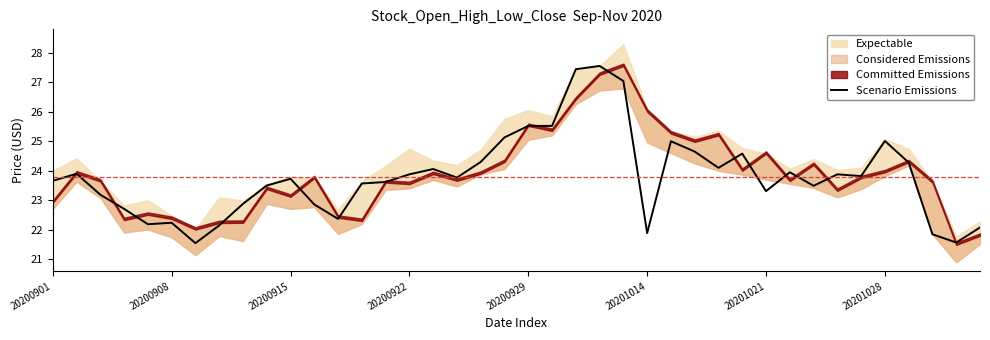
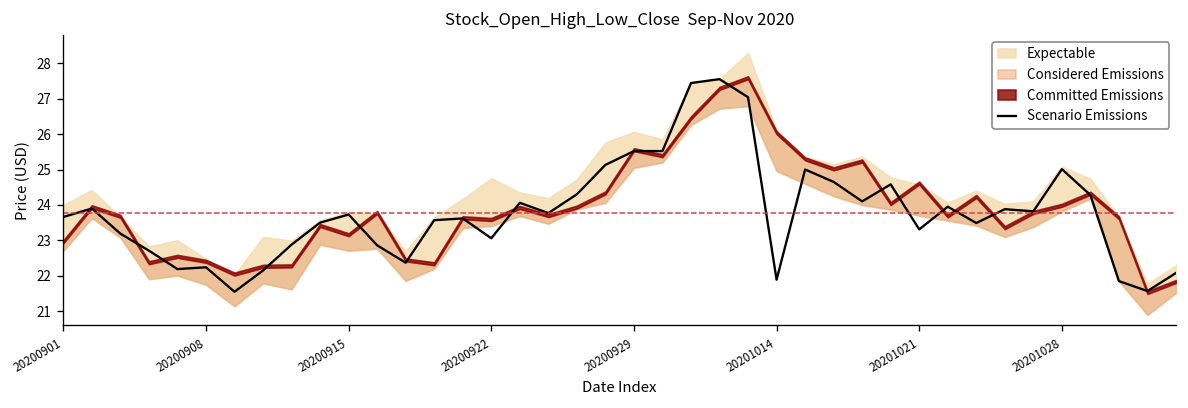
  {
    "Scenario Emissions": {
      "20200901": 23.7,
      "20200908": 22.2,
-     "20200922": 23.9,
+     "20200922": 23.1,
      "20201014": 21.9,
      "20201021": 23.3
    }
  }
